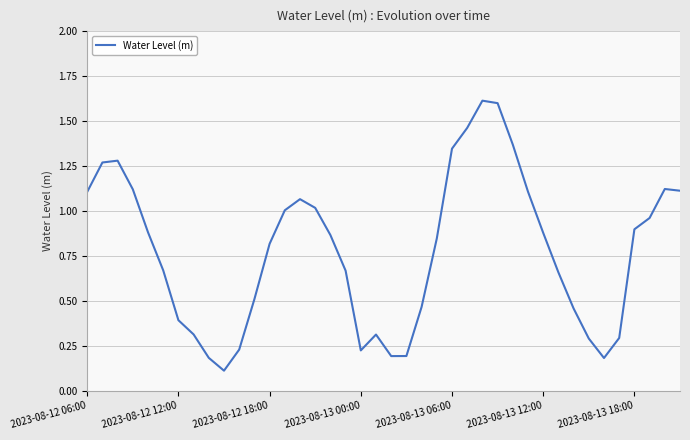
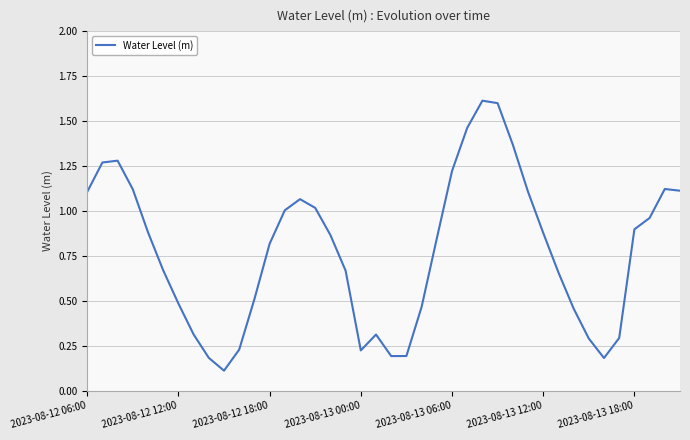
  {
    "2023-08-12 06:00": 1.11,
-   "2023-08-12 12:00": 0.39,
+   "2023-08-12 12:00": 0.48,
    "2023-08-12 18:00": 0.82,
    "2023-08-13 00:00": 0.22,
-   "2023-08-13 06:00": 1.35,
+   "2023-08-13 06:00": 1.22,
    "2023-08-13 12:00": 0.88,
    "2023-08-13 18:00": 0.90
  }
